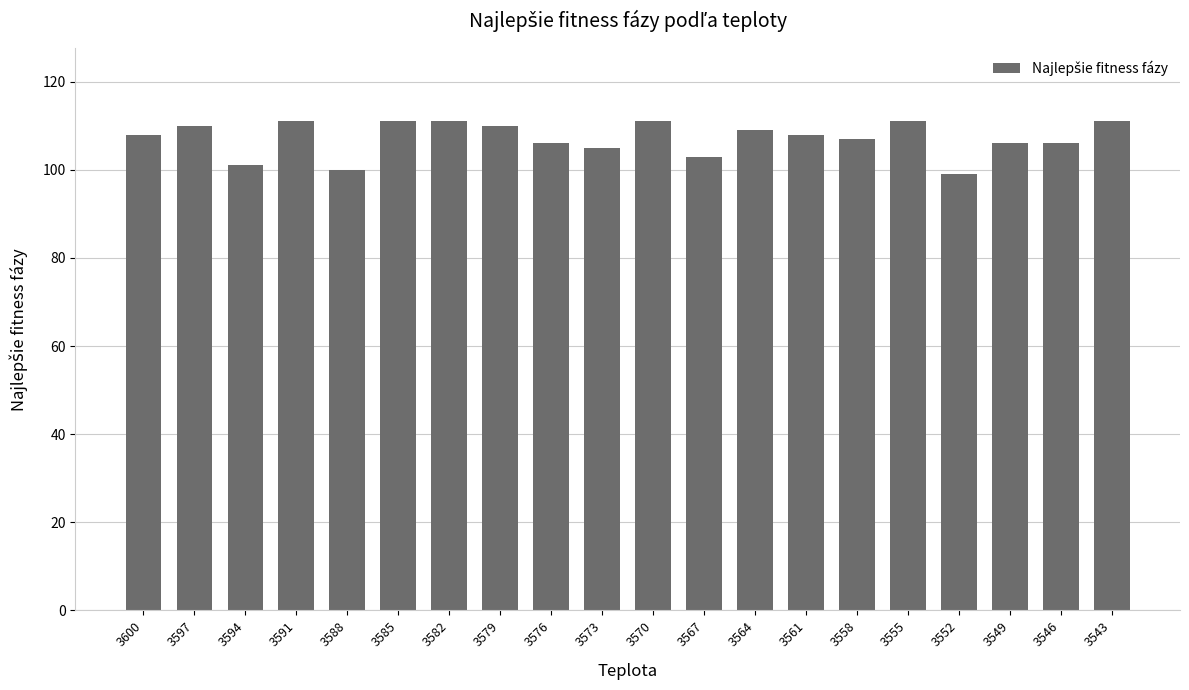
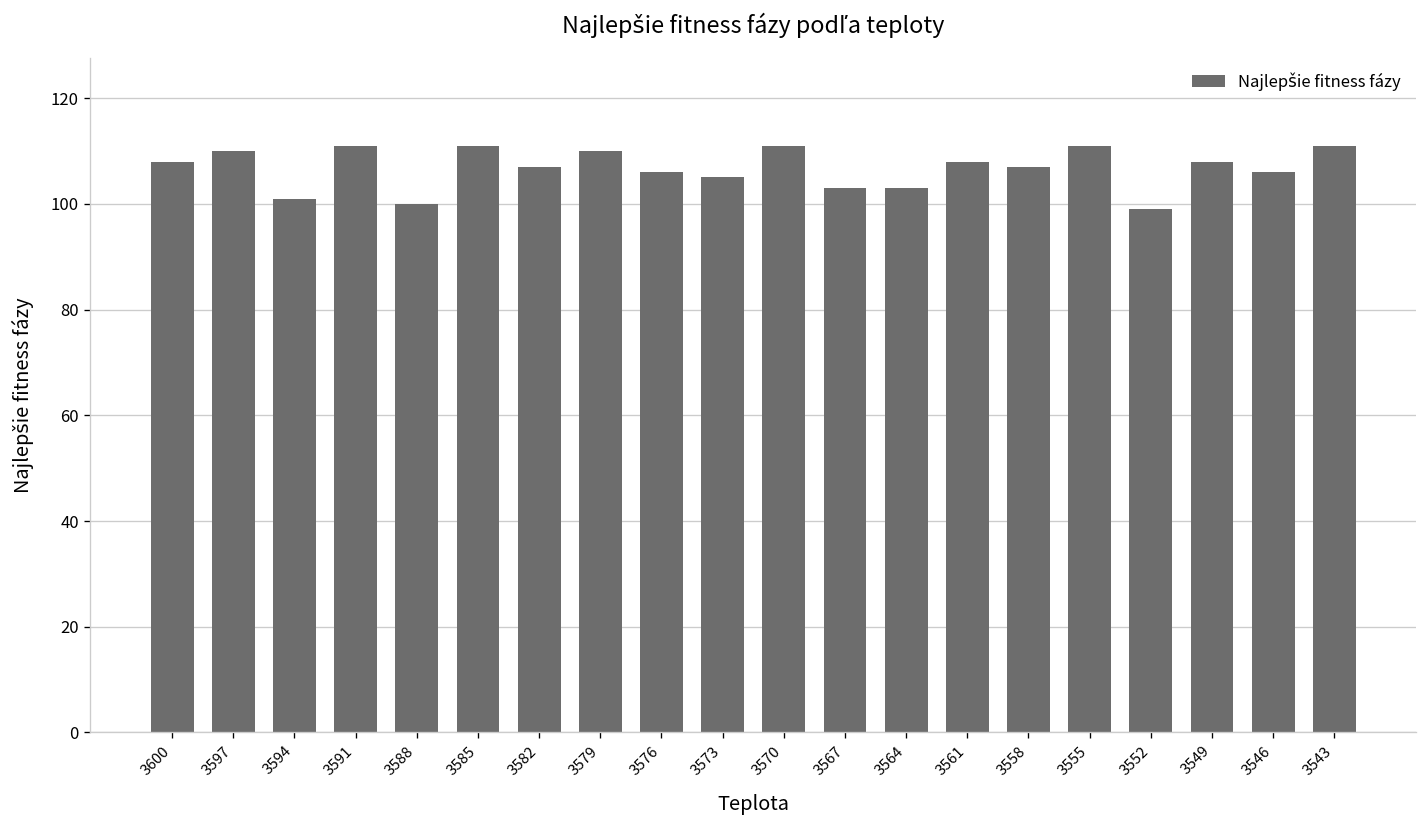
  {
    "3600": 108,
    "3597": 110,
    "3594": 101,
    "3591": 111,
    "3588": 100,
    "3585": 111,
-   "3582": 111,
+   "3582": 107,
    "3579": 110,
    "3576": 106,
    "3573": 105,
    "3570": 111,
    "3567": 103,
-   "3564": 109,
+   "3564": 103,
    "3561": 108,
    "3558": 107,
    "3555": 111,
    "3552": 99,
-   "3549": 106,
+   "3549": 108,
    "3546": 106,
    "3543": 111
  }
